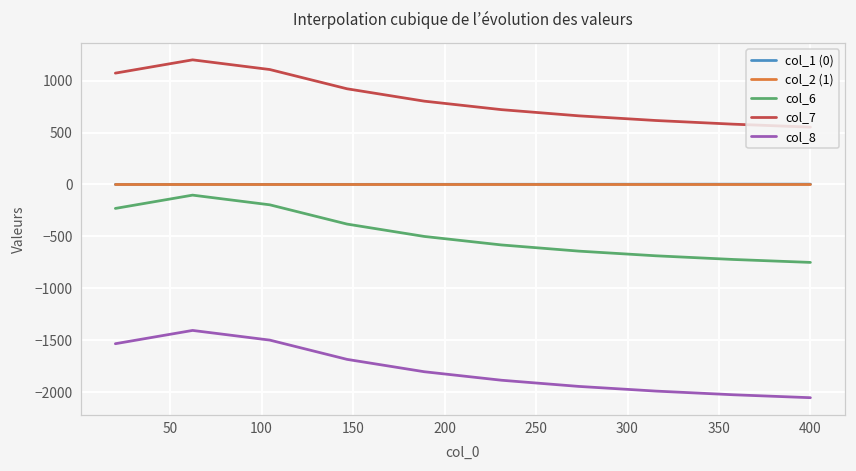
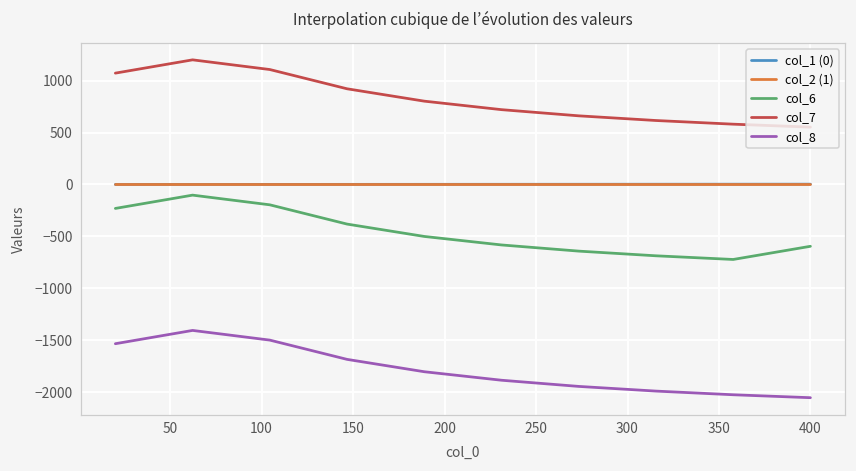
  {
    "col_6": {
-     "400": -800
+     "400": -600
    },
    "col_8": {
      "400": -2100
    }
  }
